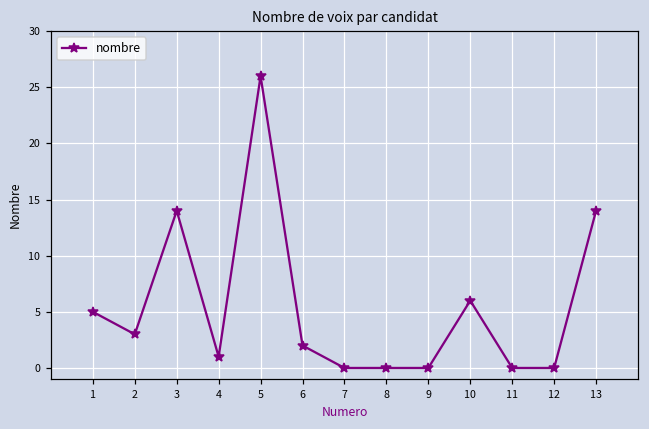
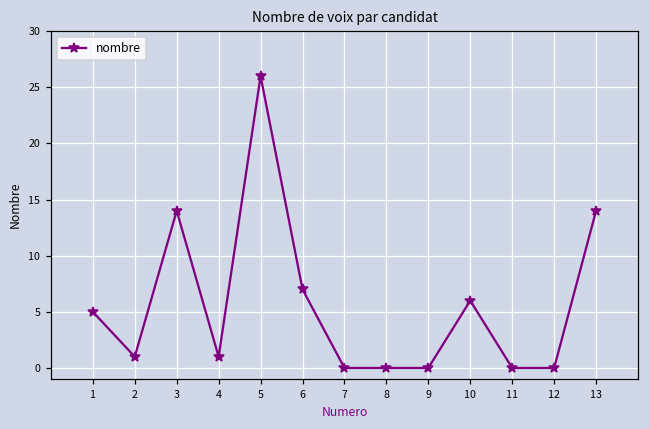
  {
    "1": 5,
-   "2": 3,
+   "2": 1,
    "3": 14,
    "4": 1,
    "5": 26,
-   "6": 2,
+   "6": 7,
    "7": 0,
    "8": 0,
    "9": 0,
    "10": 6,
    "11": 0,
    "12": 0,
    "13": 14
  }
